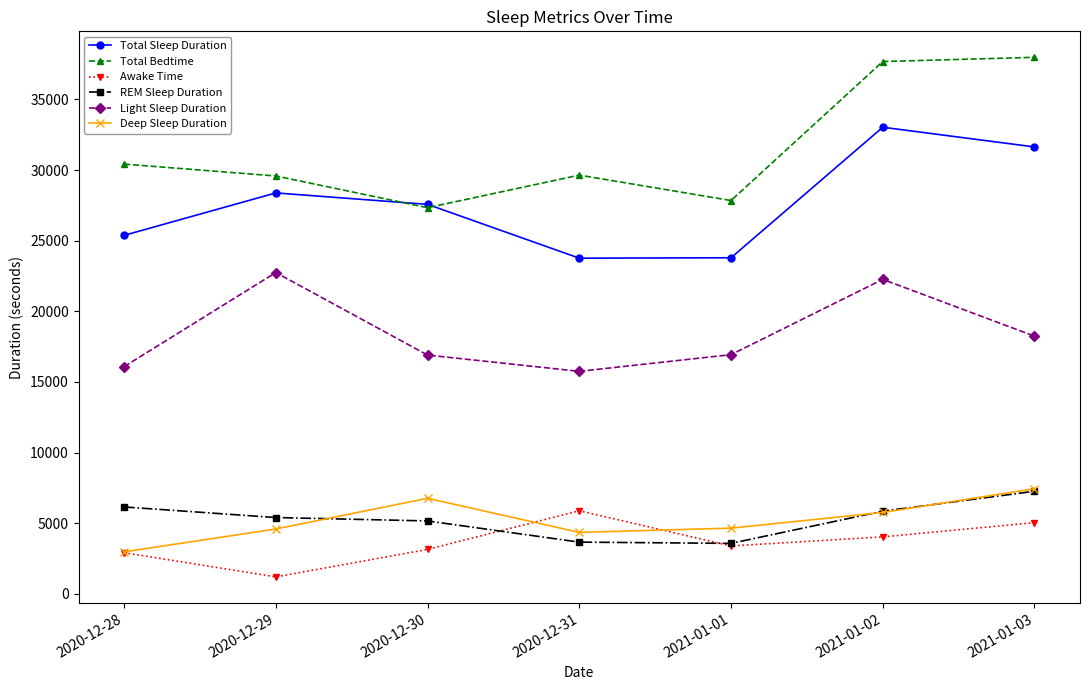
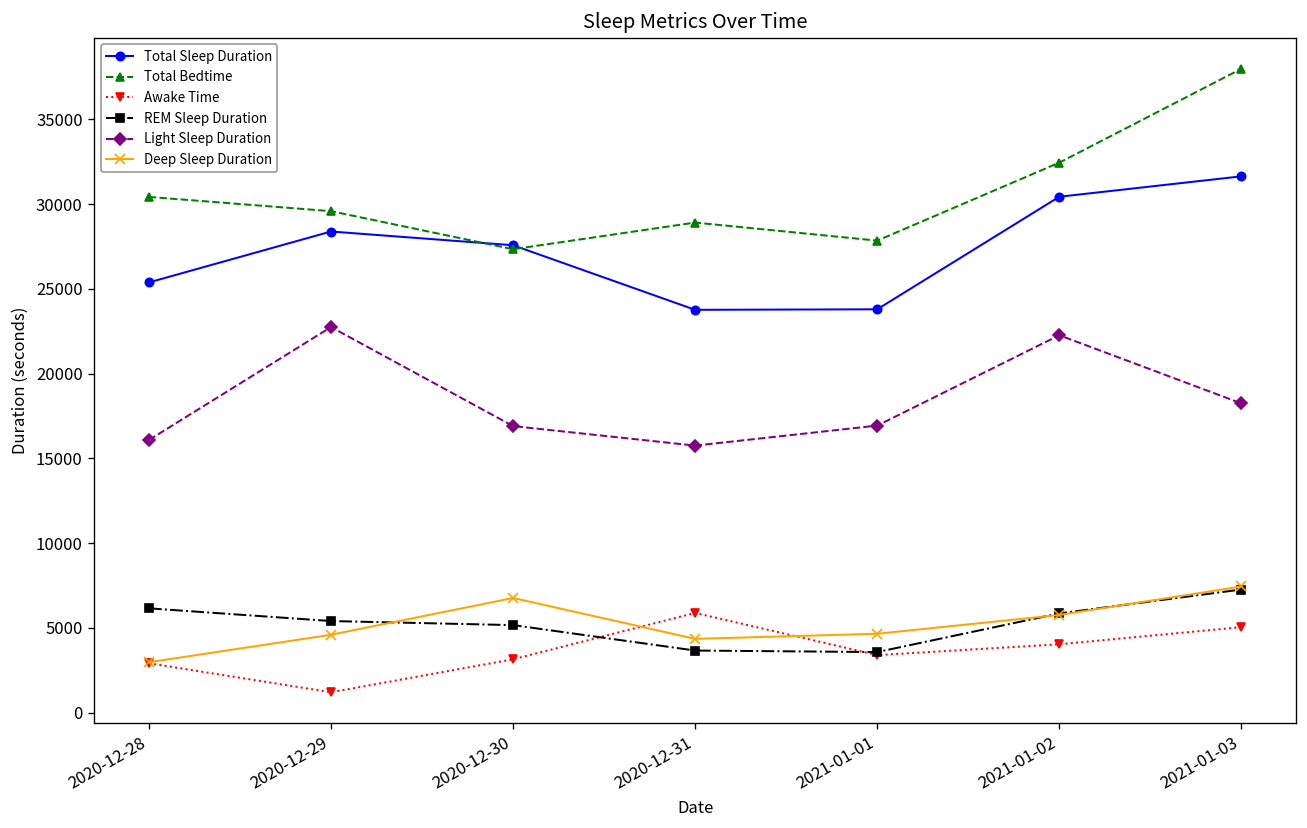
  {
    "Total Sleep Duration": {
      "2020-12-28": 25400,
      "2020-12-29": 28400,
      "2020-12-30": 27600,
      "2020-12-31": 23800,
      "2021-01-01": 23800,
-     "2021-01-02": 33000,
+     "2021-01-02": 30400,
      "2021-01-03": 31600
    },
    "Total Bedtime": {
      "2020-12-28": 30400,
      "2020-12-29": 29600,
      "2020-12-30": 27300,
-     "2020-12-31": 29600,
+     "2020-12-31": 28900,
      "2021-01-01": 27800,
-     "2021-01-02": 37700,
+     "2021-01-02": 32400,
      "2021-01-03": 38000
    },
    "Awake Time": {
      "2020-12-29": 1200,
      "2020-12-30": 3100,
      "2020-12-31": 5900,
      "2021-01-02": 4000,
      "2021-01-03": 5000
    },
    "REM Sleep Duration": {
      "2020-12-28": 6200,
      "2020-12-29": 5400,
      "2020-12-30": 5200,
      "2020-12-31": 3700,
      "2021-01-03": 7300
    },
    "Light Sleep Duration": {
      "2020-12-28": 16100,
      "2020-12-29": 22700,
      "2020-12-30": 16900,
      "2020-12-31": 15800,
      "2021-01-01": 16900,
      "2021-01-02": 22300,
      "2021-01-03": 18200
    },
    "Deep Sleep Duration": {
      "2020-12-29": 4600,
      "2020-12-30": 6800,
      "2020-12-31": 4400,
      "2021-01-01": 4700,
      "2021-01-03": 7400
    }
  }
